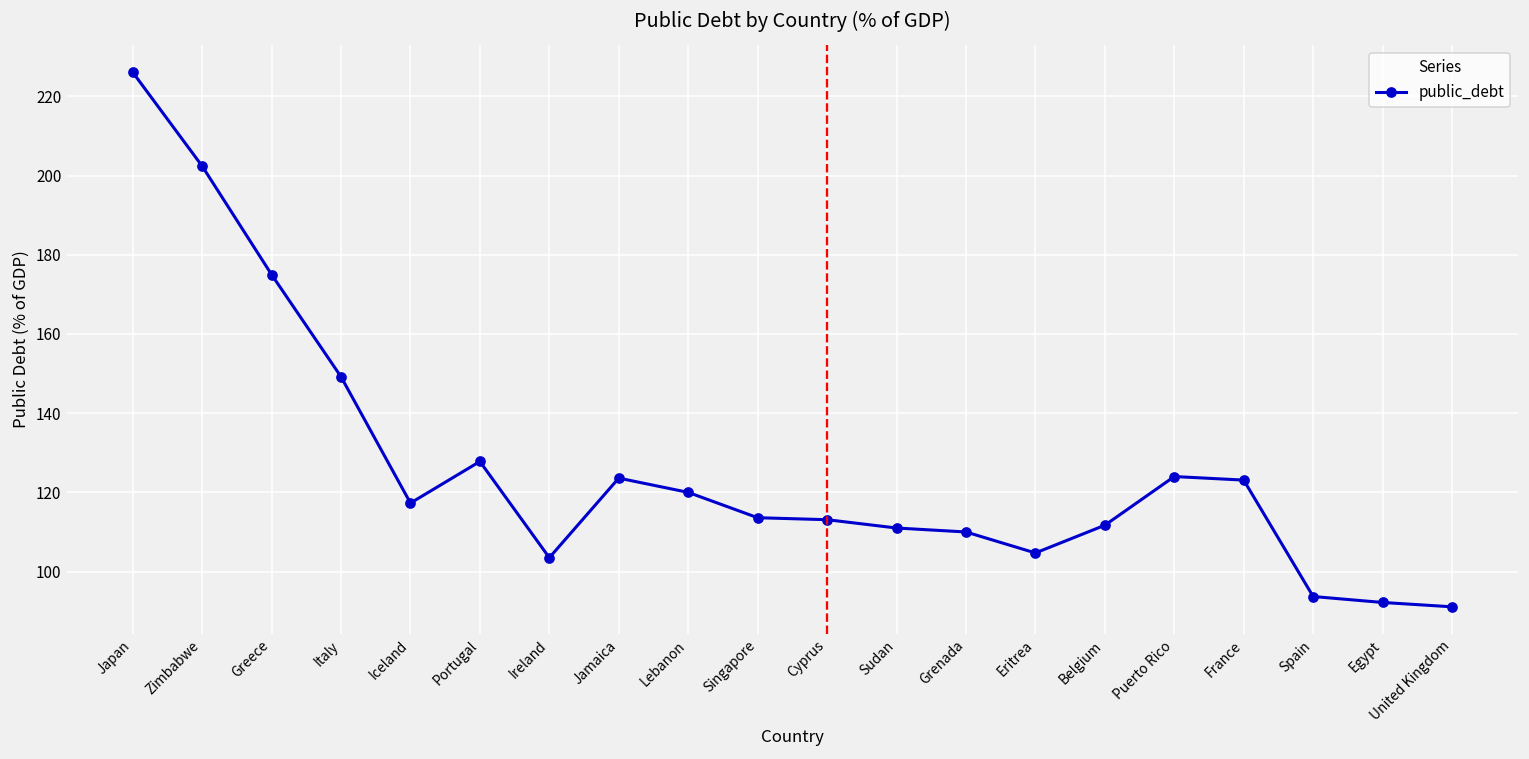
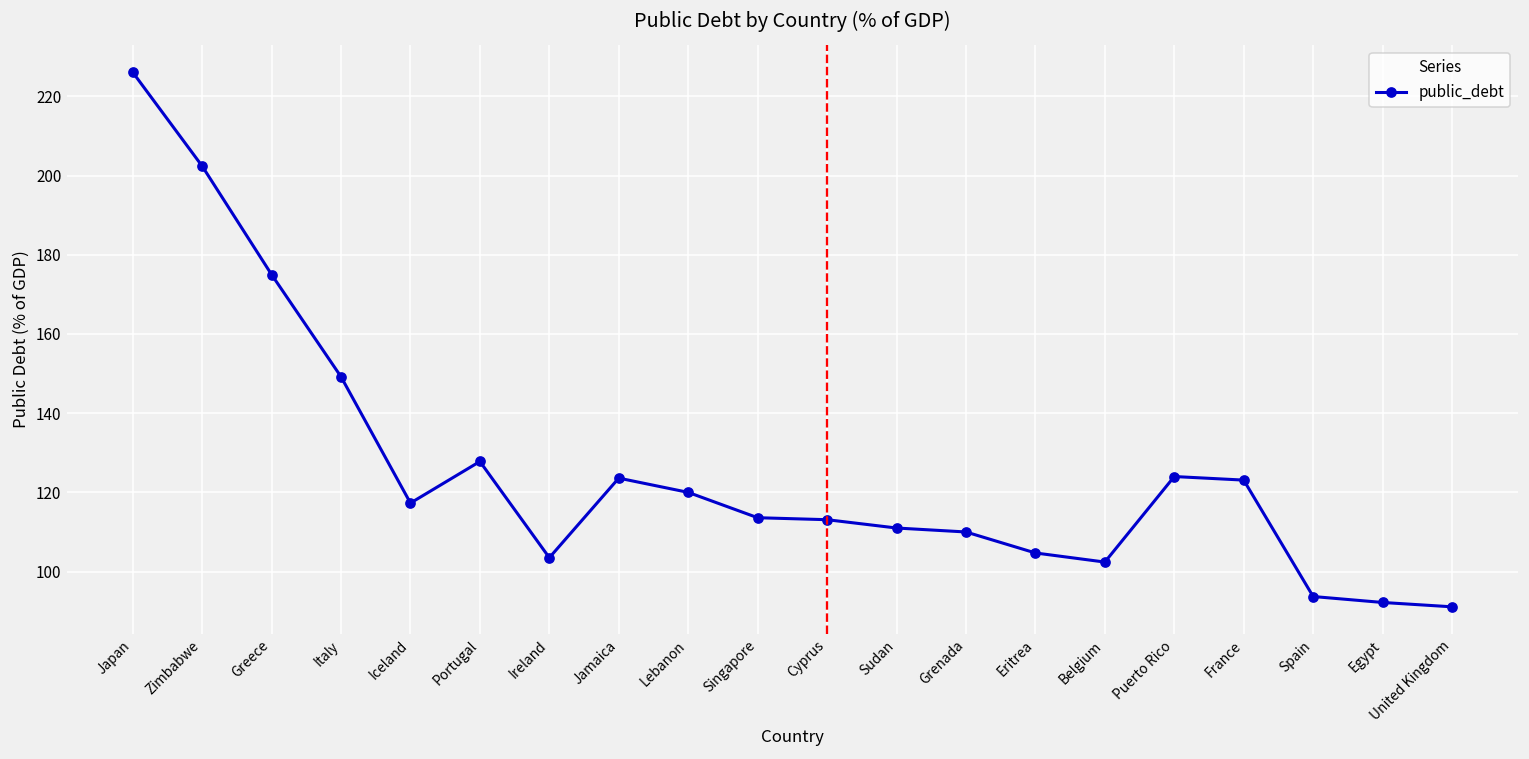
  {
    "Japan": 226,
    "Zimbabwe": 202,
    "Greece": 175,
    "Italy": 149,
    "Iceland": 117,
    "Portugal": 128,
    "Ireland": 104,
    "Jamaica": 124,
    "Lebanon": 120,
    "Singapore": 114,
    "Cyprus": 113,
    "Sudan": 111,
    "Grenada": 110,
    "Eritrea": 105,
-   "Belgium": 112,
+   "Belgium": 102,
    "Puerto Rico": 124,
    "France": 123,
    "Spain": 94,
    "Egypt": 92,
    "United Kingdom": 91
  }
